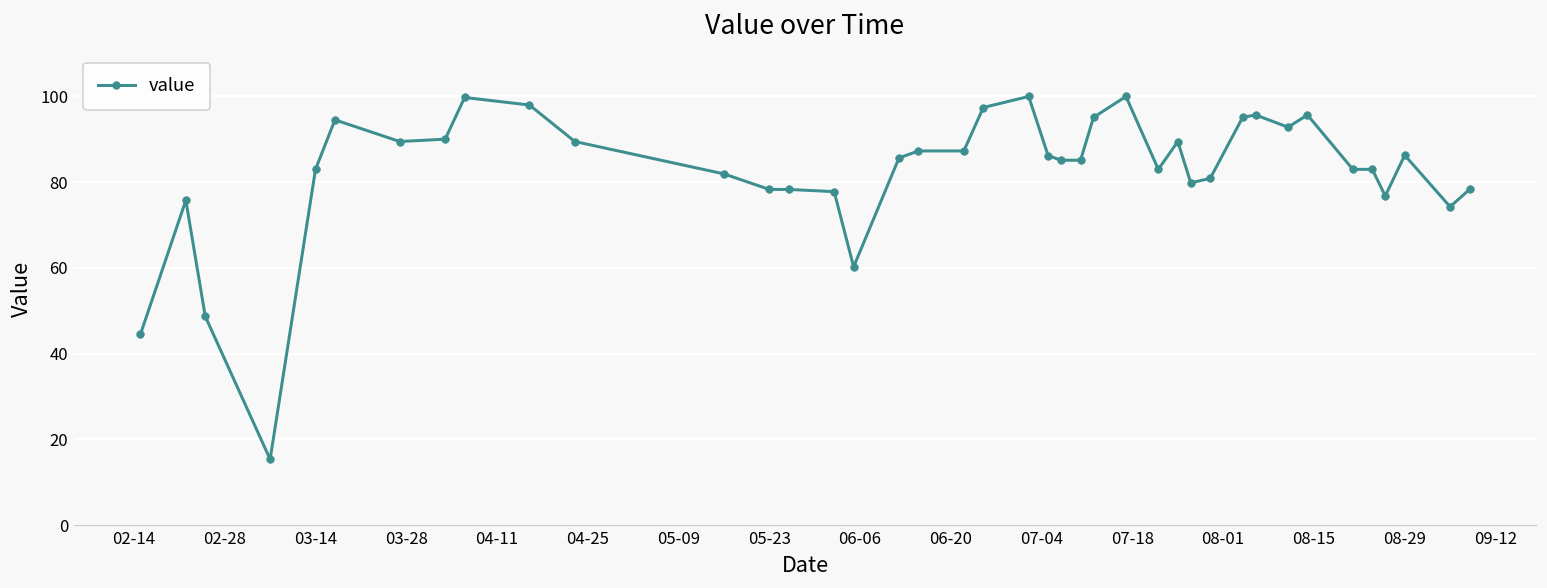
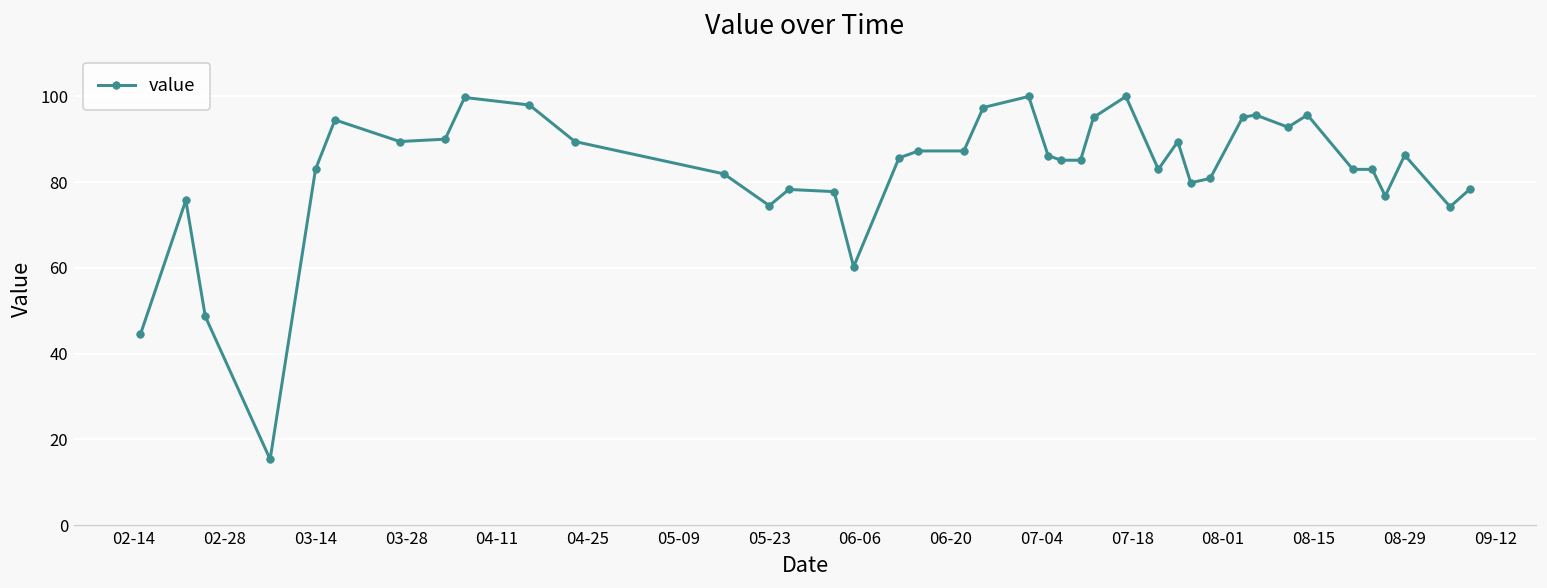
  {
    "03-14": 83,
-   "05-23": 78,
+   "05-23": 75,
    "08-29": 86
  }
